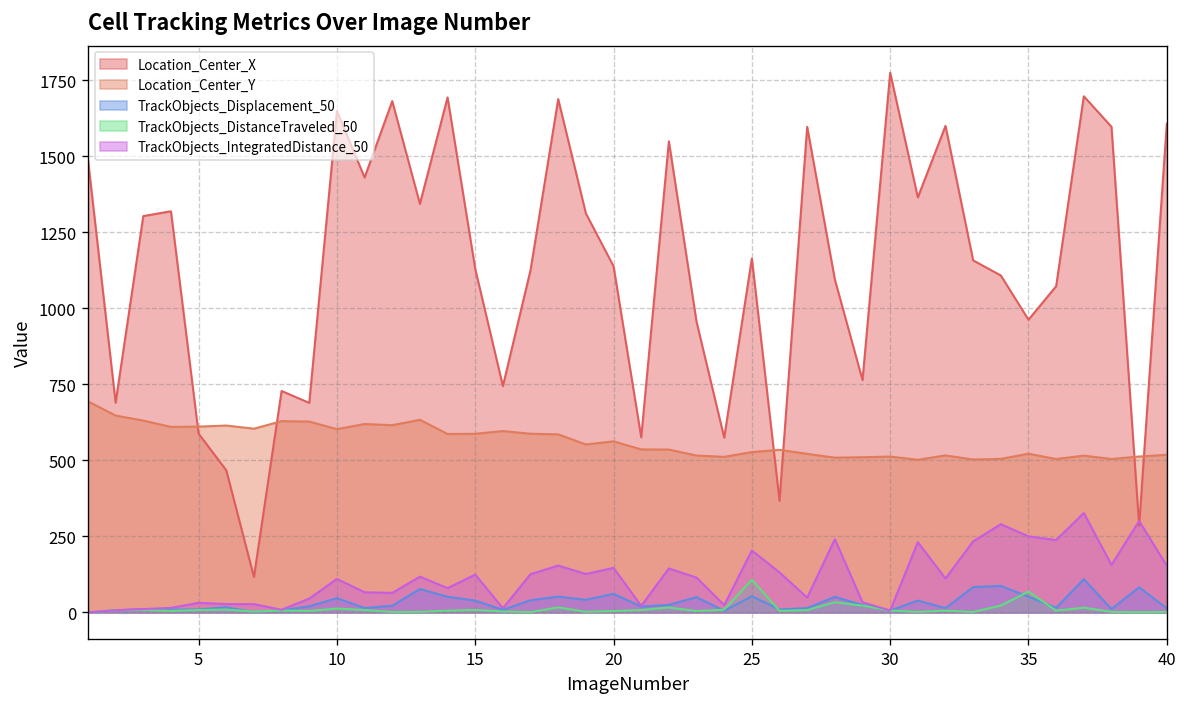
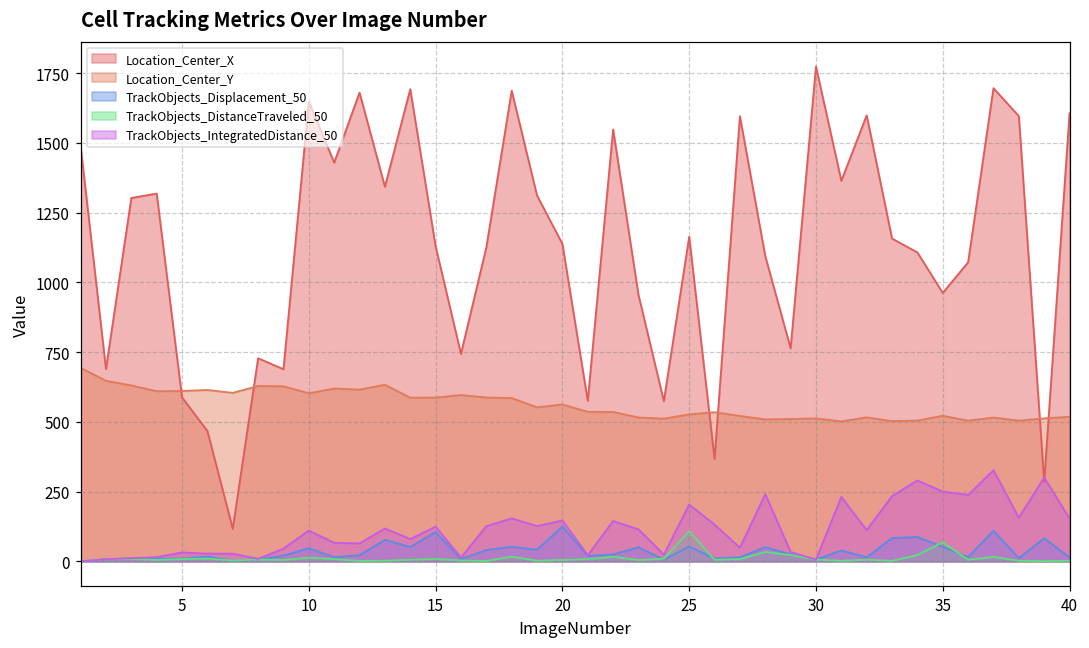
  {
    "TrackObjects_Displacement_50": {
      "10": 50,
-     "15": 40,
-     "20": 60,
+     "15": 110,
+     "20": 120,
      "25": 50,
      "35": 50,
      "40": 10
    },
    "TrackObjects_DistanceTraveled_50": {
      "10": 10,
      "15": 10,
      "20": 0,
      "25": 110,
      "35": 70,
      "40": 0
    },
    "TrackObjects_IntegratedDistance_50": {
      "5": 30,
      "10": 110,
      "15": 120,
      "20": 150,
      "25": 200,
      "35": 250,
      "40": 150
    }
  }
